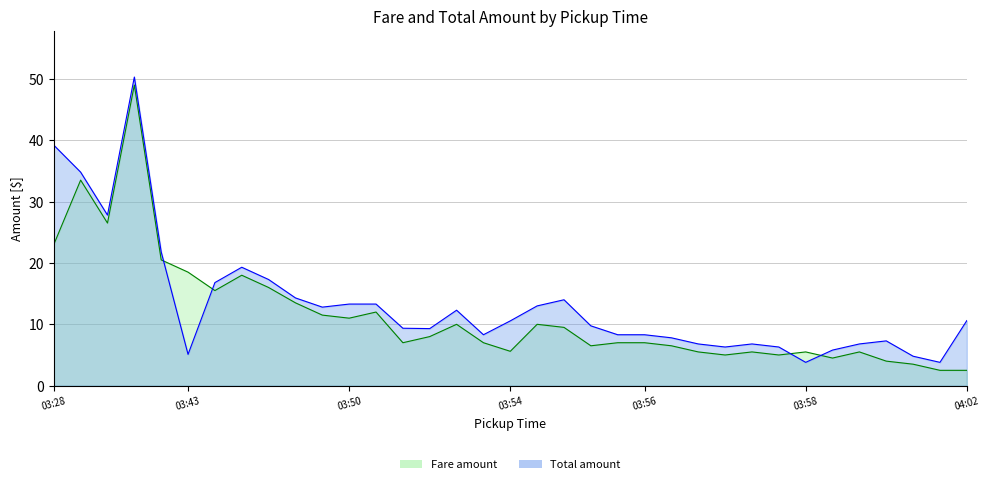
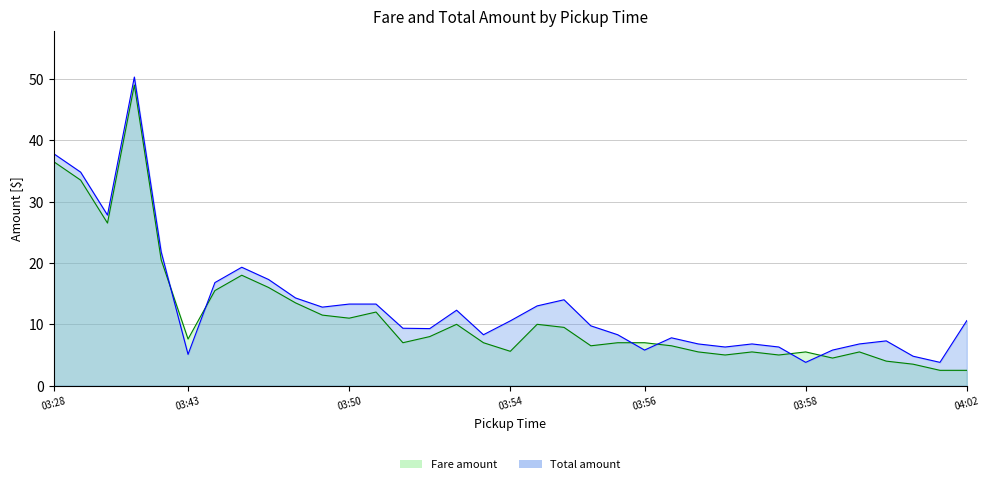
  {
    "Fare amount": {
-     "03:28": 23,
-     "03:43": 19,
+     "03:28": 37,
+     "03:43": 8,
      "03:50": 11,
      "03:54": 6,
      "03:56": 7,
      "03:58": 6,
      "04:02": 3
    },
    "Total amount": {
-     "03:28": 39,
+     "03:28": 38,
      "03:43": 5,
      "03:50": 13,
      "03:54": 11,
-     "03:56": 8,
+     "03:56": 6,
      "03:58": 4,
      "04:02": 11
    }
  }
